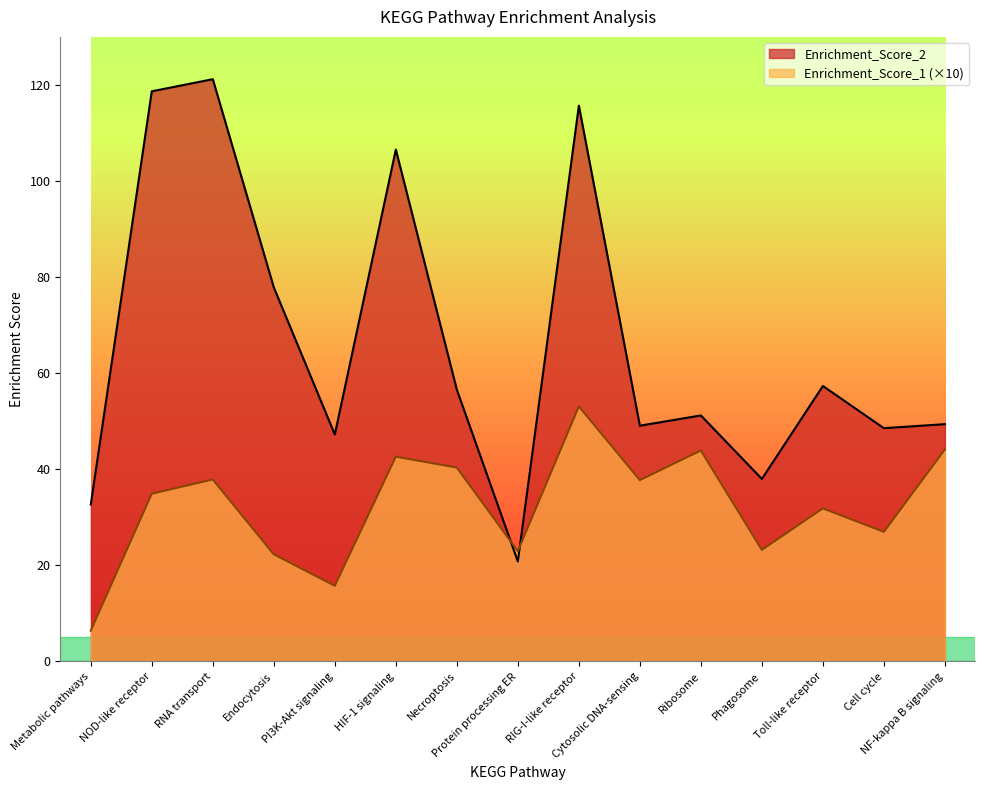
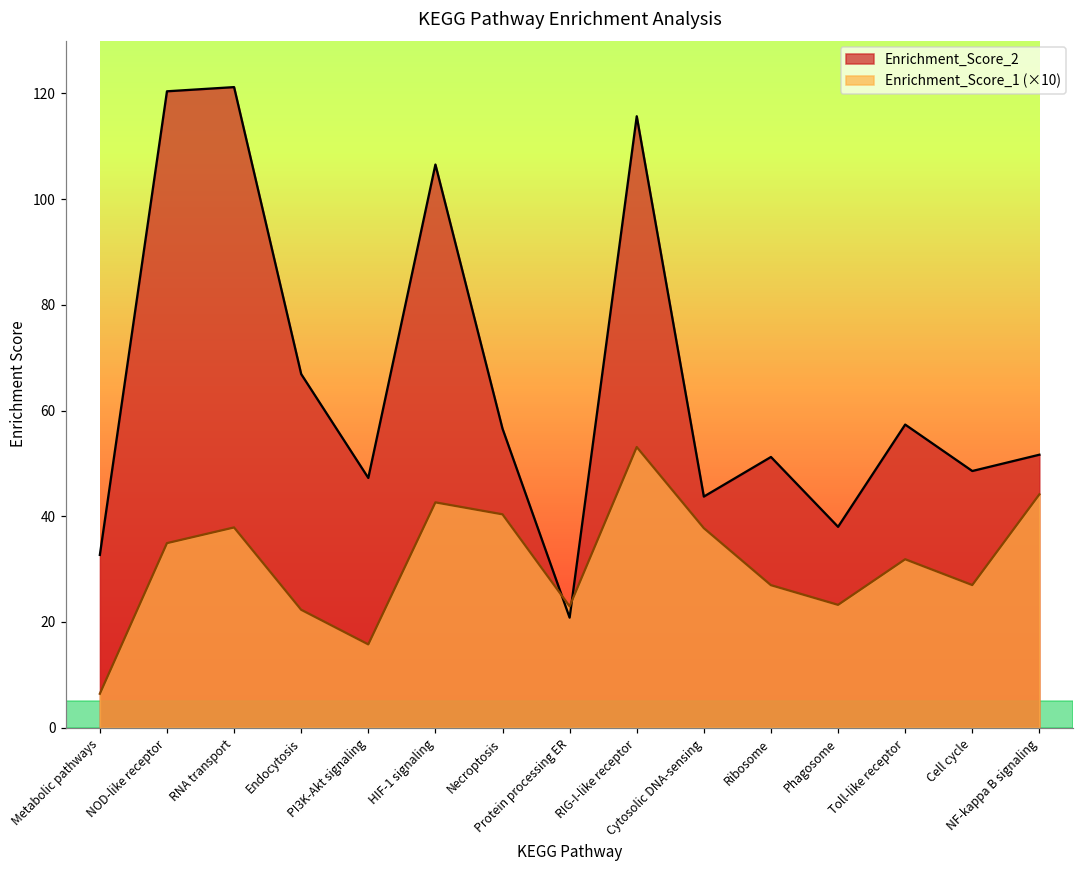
  {
    "Enrichment_Score_2": {
      "Metabolic pathways": 33,
-     "NOD-like receptor": 119,
+     "NOD-like receptor": 120,
      "RNA transport": 121,
-     "Endocytosis": 78,
+     "Endocytosis": 67,
      "PI3K-Akt signaling": 47,
      "HIF-1 signaling": 107,
      "Necroptosis": 57,
      "Protein processing ER": 21,
      "RIG-I-like receptor": 116,
-     "Cytosolic DNA-sensing": 49,
+     "Cytosolic DNA-sensing": 44,
      "Ribosome": 51,
      "Phagosome": 38,
      "Toll-like receptor": 57,
      "Cell cycle": 49,
-     "NF-kappa B signaling": 49
+     "NF-kappa B signaling": 52
    },
    "Enrichment_Score_1 (×10)": {
      "Metabolic pathways": 6,
      "NOD-like receptor": 35,
      "RNA transport": 38,
      "Endocytosis": 22,
      "PI3K-Akt signaling": 16,
      "HIF-1 signaling": 43,
      "Necroptosis": 40,
      "Protein processing ER": 23,
      "RIG-I-like receptor": 53,
      "Cytosolic DNA-sensing": 38,
-     "Ribosome": 44,
+     "Ribosome": 27,
      "Phagosome": 23,
      "Toll-like receptor": 32,
      "Cell cycle": 27,
      "NF-kappa B signaling": 44
    }
  }
